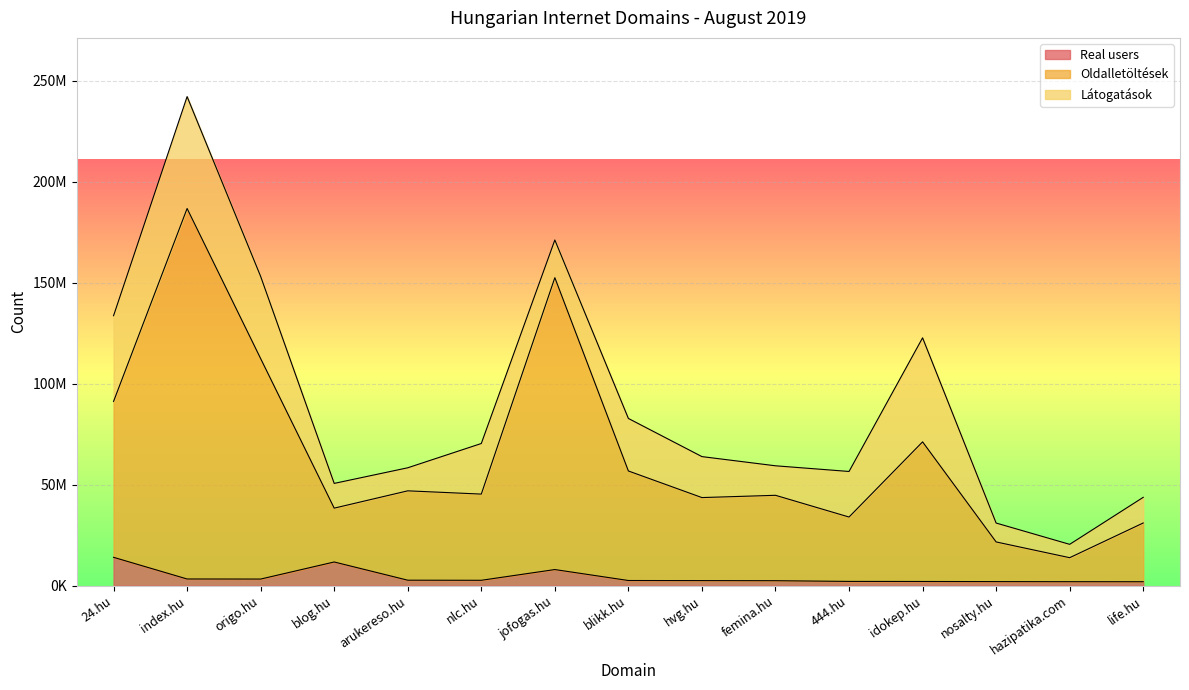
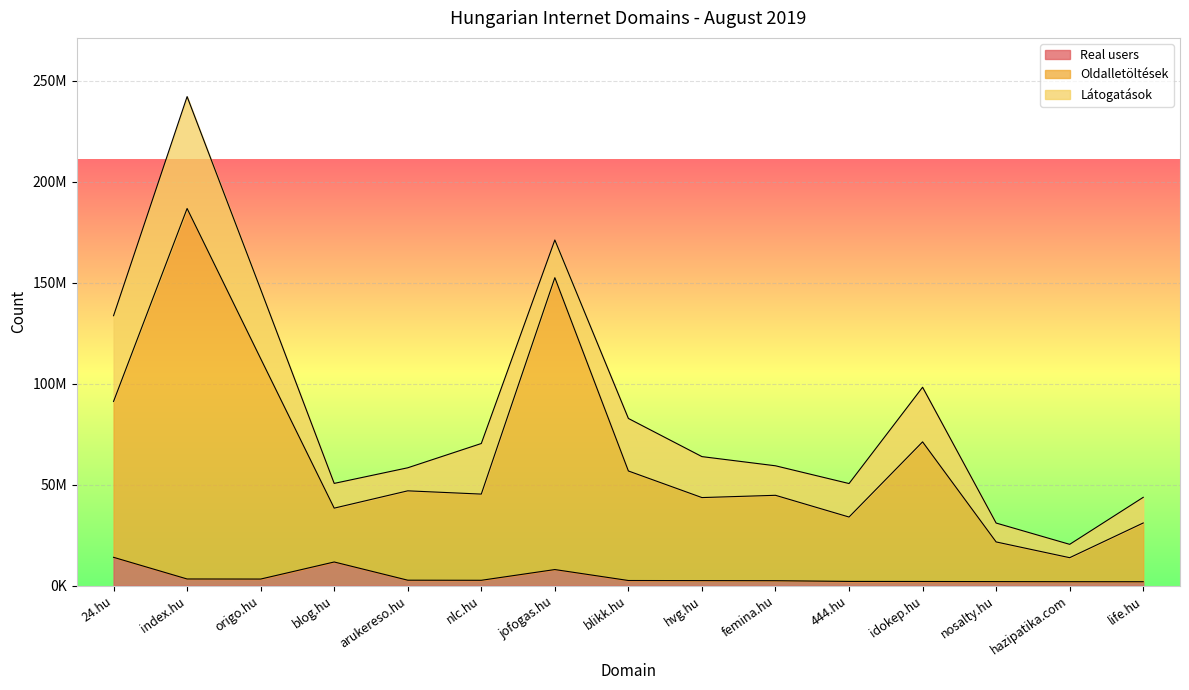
  {
    "Real users": {
      "24.hu": 14000000,
      "index.hu": 3000000,
      "origo.hu": 3000000,
      "blog.hu": 12000000,
      "arukereso.hu": 3000000,
      "nlc.hu": 3000000,
      "jofogas.hu": 8000000,
      "blikk.hu": 3000000,
      "hvg.hu": 3000000,
      "femina.hu": 2000000,
      "444.hu": 2000000,
      "idokep.hu": 2000000,
      "nosalty.hu": 2000000,
      "hazipatika.com": 2000000,
      "life.hu": 2000000
    },
    "Oldalletöltések": {
      "24.hu": 77000000,
      "index.hu": 183000000,
      "origo.hu": 109000000,
      "blog.hu": 27000000,
      "arukereso.hu": 44000000,
      "nlc.hu": 43000000,
      "jofogas.hu": 145000000,
      "blikk.hu": 54000000,
      "hvg.hu": 41000000,
      "femina.hu": 42000000,
      "444.hu": 32000000,
      "idokep.hu": 69000000,
      "nosalty.hu": 20000000,
      "hazipatika.com": 12000000,
      "life.hu": 29000000
    },
    "Látogatások": {
      "24.hu": 42000000,
      "index.hu": 55000000,
-     "origo.hu": 41000000,
+     "origo.hu": 34000000,
      "blog.hu": 12000000,
      "arukereso.hu": 11000000,
      "nlc.hu": 25000000,
      "jofogas.hu": 19000000,
      "blikk.hu": 26000000,
      "hvg.hu": 20000000,
      "femina.hu": 15000000,
-     "444.hu": 23000000,
-     "idokep.hu": 52000000,
+     "444.hu": 17000000,
+     "idokep.hu": 27000000,
      "nosalty.hu": 9000000,
      "hazipatika.com": 7000000,
      "life.hu": 13000000
    }
  }
